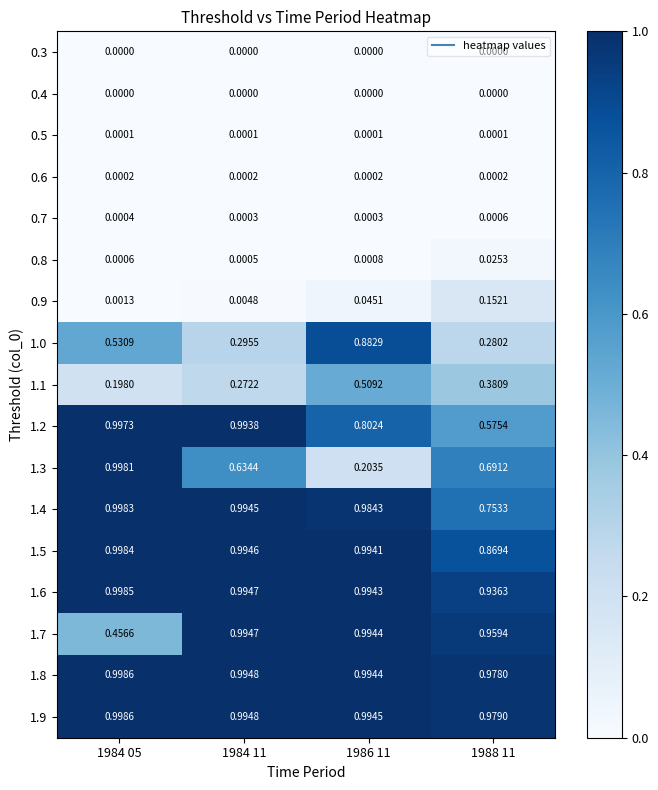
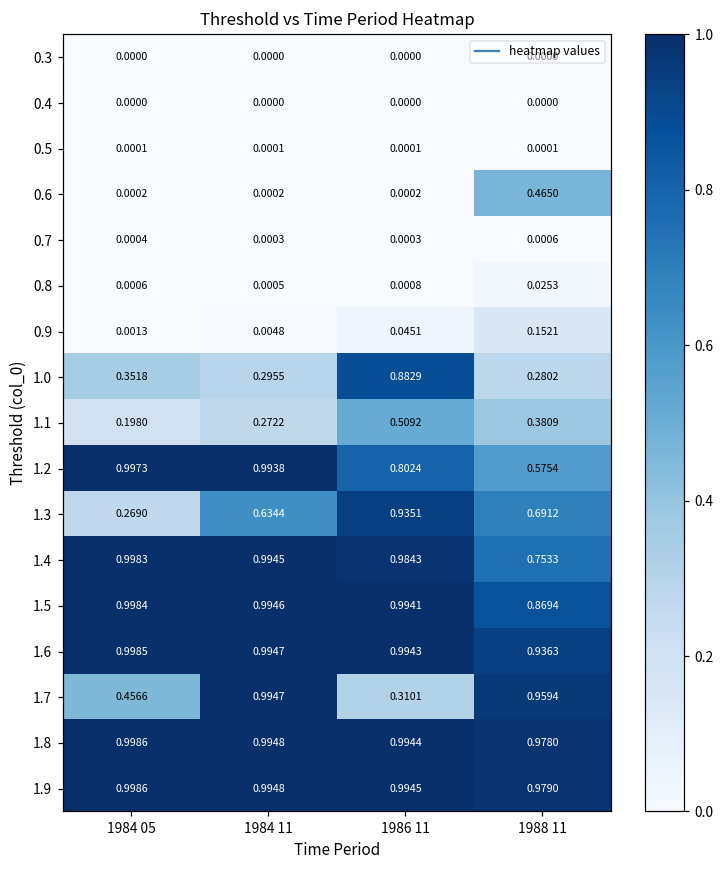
  {
    "0.3": {
      "1984 05": 0.0000,
      "1984 11": 0.0000,
      "1986 11": 0.0000
    },
    "0.4": {
      "1984 05": 0.0000,
      "1984 11": 0.0000,
      "1986 11": 0.0000,
      "1988 11": 0.0000
    },
    "0.5": {
      "1984 05": 0.0001,
      "1984 11": 0.0001,
      "1986 11": 0.0001,
      "1988 11": 0.0001
    },
    "0.6": {
      "1984 05": 0.0002,
      "1984 11": 0.0002,
      "1986 11": 0.0002,
-     "1988 11": 0.0002
+     "1988 11": 0.4650
    },
    "0.7": {
      "1984 05": 0.0004,
      "1984 11": 0.0003,
      "1986 11": 0.0003,
      "1988 11": 0.0006
    },
    "0.8": {
      "1984 05": 0.0006,
      "1984 11": 0.0005,
      "1986 11": 0.0008,
      "1988 11": 0.0253
    },
    "0.9": {
      "1984 05": 0.0013,
      "1984 11": 0.0048,
      "1986 11": 0.0451,
      "1988 11": 0.1521
    },
    "1.0": {
-     "1984 05": 0.5309,
+     "1984 05": 0.3518,
      "1984 11": 0.2955,
      "1986 11": 0.8829,
      "1988 11": 0.2802
    },
    "1.1": {
      "1984 05": 0.1980,
      "1984 11": 0.2722,
      "1986 11": 0.5092,
      "1988 11": 0.3809
    },
    "1.2": {
      "1984 05": 0.9973,
      "1984 11": 0.9938,
      "1986 11": 0.8024,
      "1988 11": 0.5754
    },
    "1.3": {
-     "1984 05": 0.9981,
+     "1984 05": 0.2690,
      "1984 11": 0.6344,
-     "1986 11": 0.2035,
+     "1986 11": 0.9351,
      "1988 11": 0.6912
    },
    "1.4": {
      "1984 05": 0.9983,
      "1984 11": 0.9945,
      "1986 11": 0.9843,
      "1988 11": 0.7533
    },
    "1.5": {
      "1984 05": 0.9984,
      "1984 11": 0.9946,
      "1986 11": 0.9941,
      "1988 11": 0.8694
    },
    "1.6": {
      "1984 05": 0.9985,
      "1984 11": 0.9947,
      "1986 11": 0.9943,
      "1988 11": 0.9363
    },
    "1.7": {
      "1984 05": 0.4566,
      "1984 11": 0.9947,
-     "1986 11": 0.9944,
+     "1986 11": 0.3101,
      "1988 11": 0.9594
    },
    "1.8": {
      "1984 05": 0.9986,
      "1984 11": 0.9948,
      "1986 11": 0.9944,
      "1988 11": 0.9780
    },
    "1.9": {
      "1984 05": 0.9986,
      "1984 11": 0.9948,
      "1986 11": 0.9945,
      "1988 11": 0.9790
    }
  }
